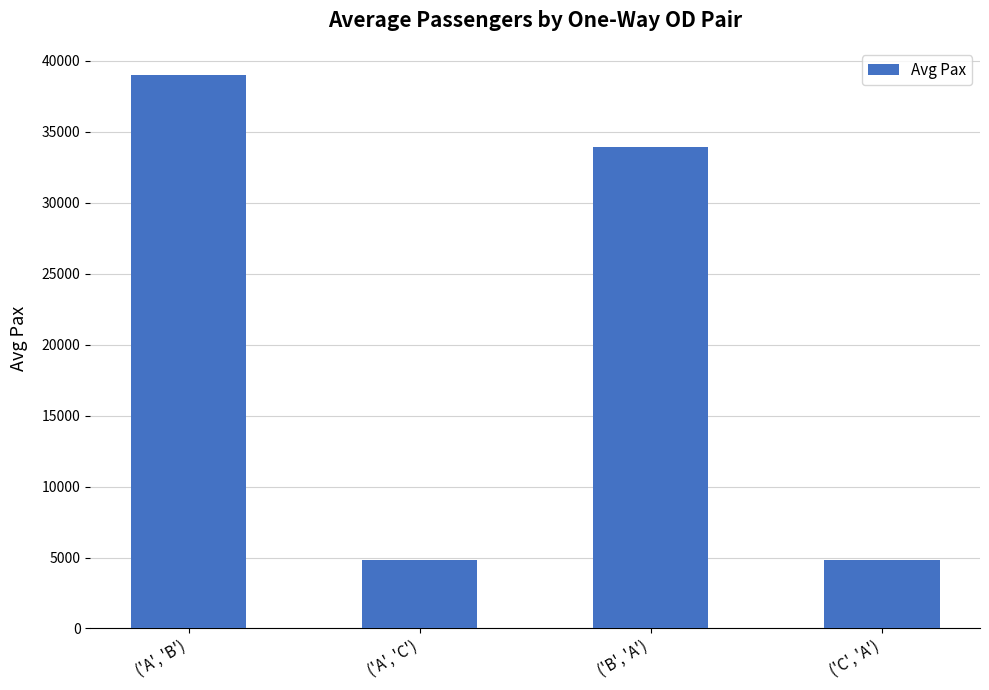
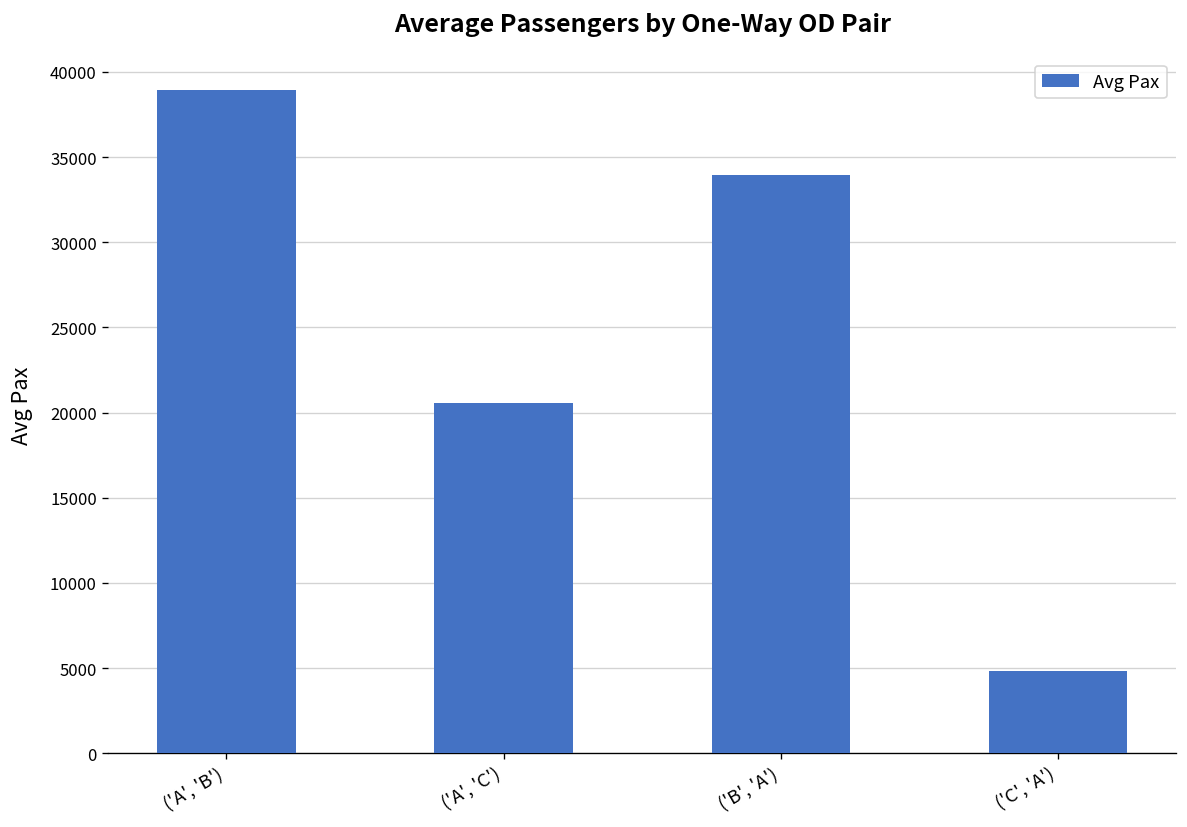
  {
    "('A', 'B')": 39000,
-   "('A', 'C')": 4800,
+   "('A', 'C')": 20600,
    "('B', 'A')": 34000,
    "('C', 'A')": 4800
  }
